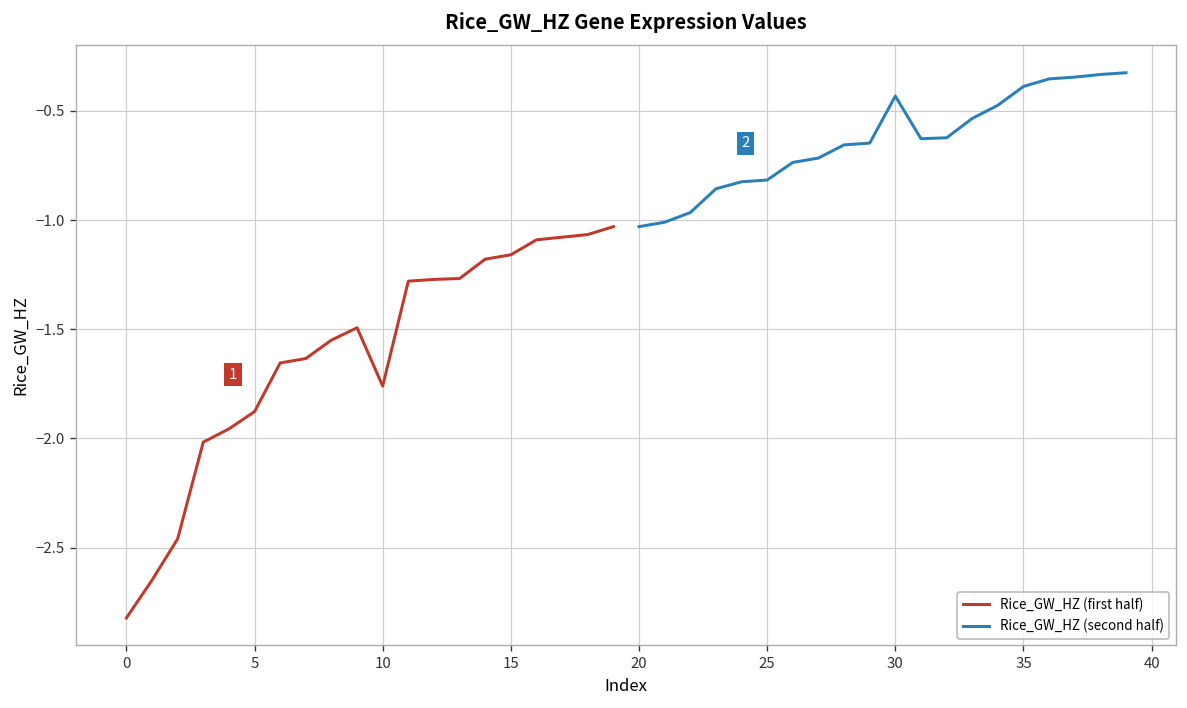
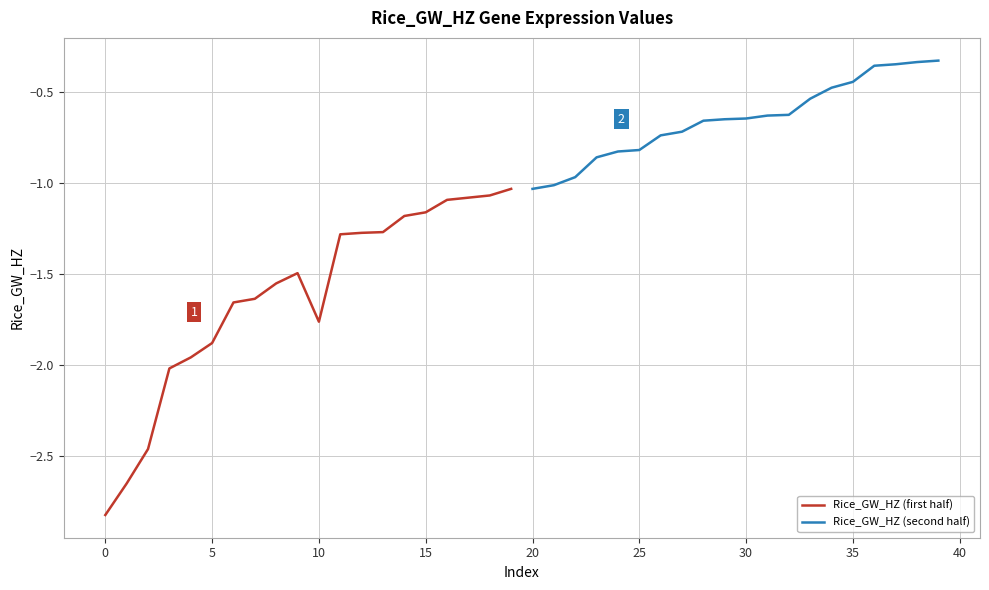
  {
    "Rice_GW_HZ (first half)": {
      "0": -2.82,
      "5": -1.88,
      "10": -1.76,
      "15": -1.16
    },
    "Rice_GW_HZ (second half)": {
      "20": -1.03,
      "25": -0.82,
-     "30": -0.43,
-     "35": -0.39
+     "30": -0.64,
+     "35": -0.44
    }
  }
